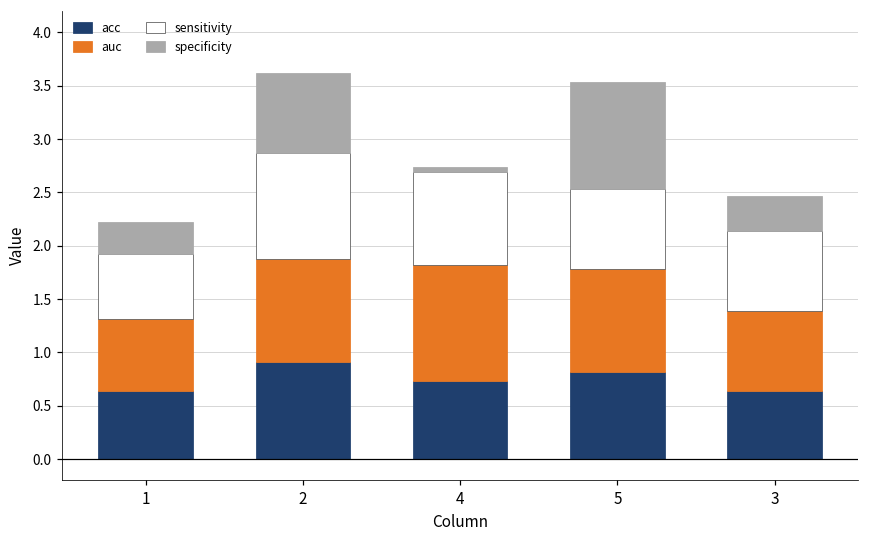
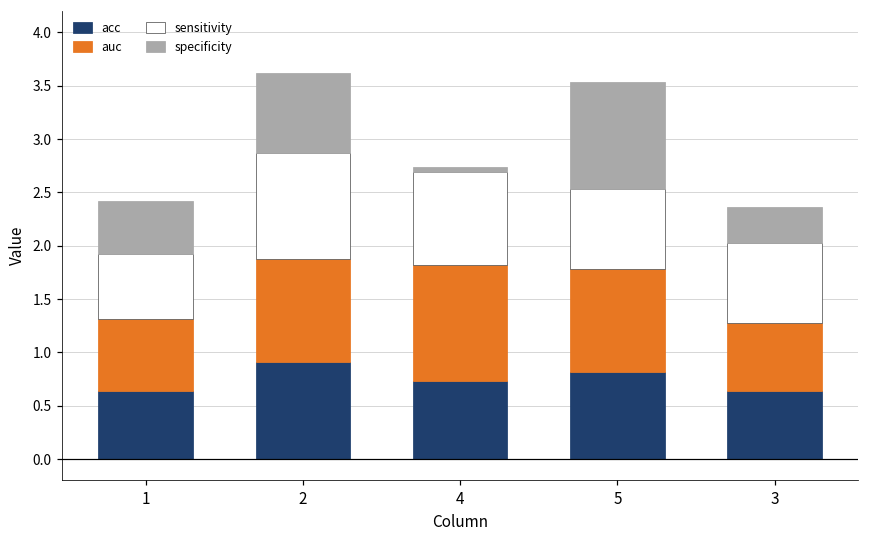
  {
    "auc": {
      "1": 0.7,
      "2": 1.0,
      "4": 1.1,
      "5": 1.0,
-     "3": 0.7
+     "3": 0.6
    },
    "sensitivity": {
      "1": 0.6,
      "2": 1.0,
      "4": 0.9,
      "5": 0.8,
      "3": 0.8
    },
    "specificity": {
-     "1": 0.3,
+     "1": 0.5,
      "2": 0.8,
      "4": 0.0,
      "5": 1.0,
      "3": 0.3
    }
  }
